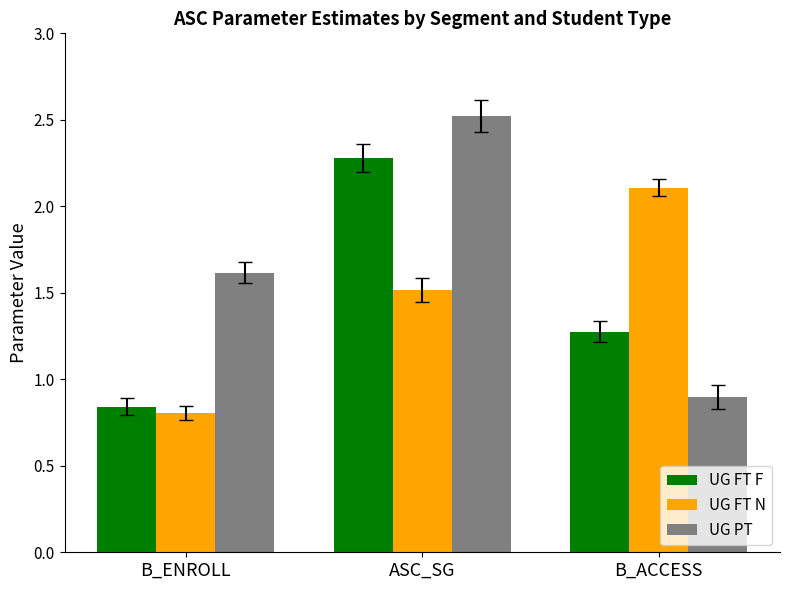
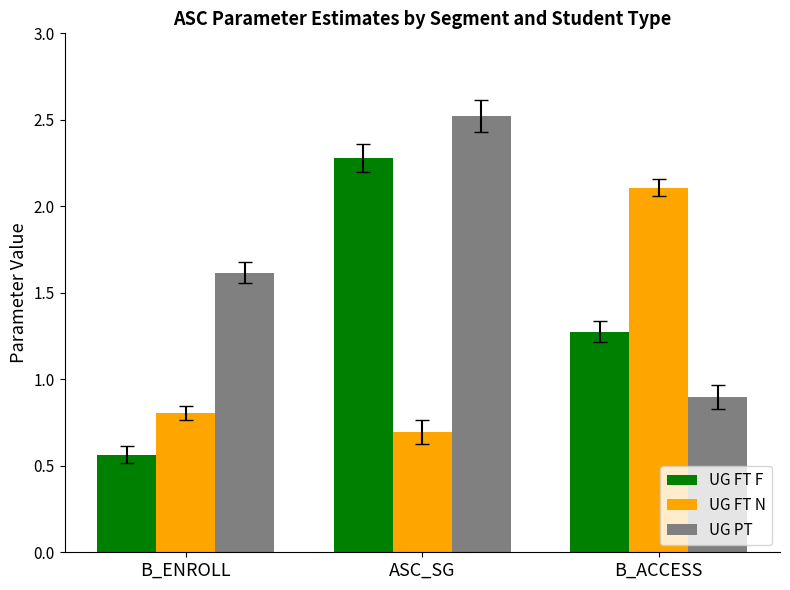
  {
    "UG FT F": {
-     "B_ENROLL": 0.84,
+     "B_ENROLL": 0.56,
      "ASC_SG": 2.28,
      "B_ACCESS": 1.27
    },
    "UG FT N": {
      "B_ENROLL": 0.80,
-     "ASC_SG": 1.51,
+     "ASC_SG": 0.70,
      "B_ACCESS": 2.11
    },
    "UG PT": {
      "B_ENROLL": 1.62,
      "ASC_SG": 2.52,
      "B_ACCESS": 0.90
    }
  }
